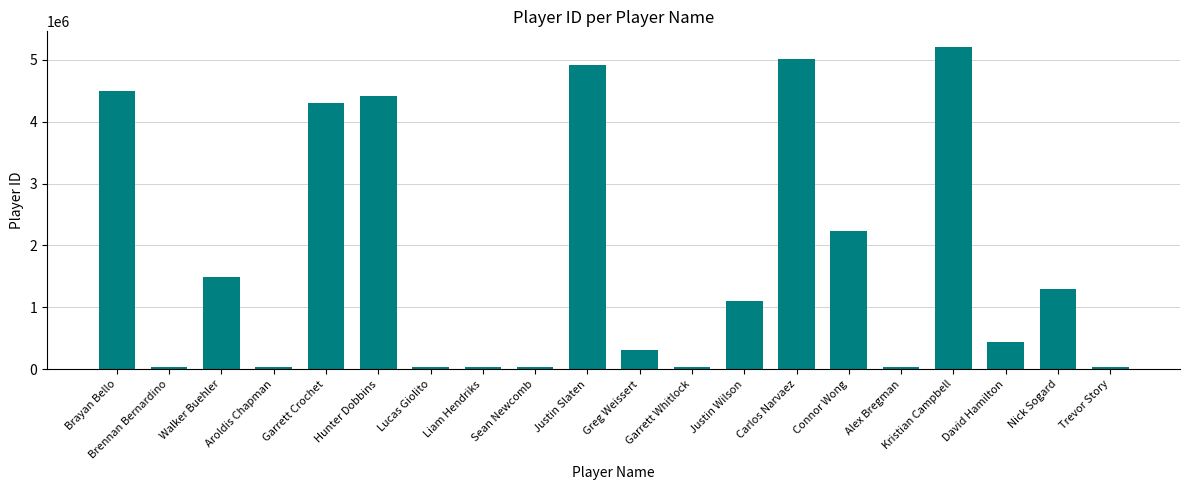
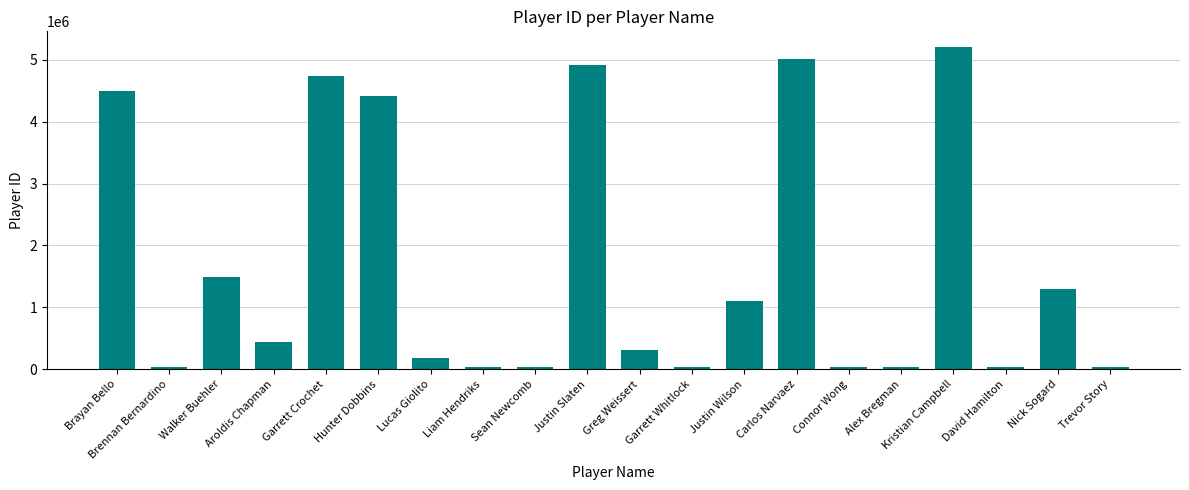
  {
    "Brayan Bello": 4500000,
    "Walker Buehler": 1500000,
-   "Aroldis Chapman": 0,
-   "Garrett Crochet": 4300000,
+   "Aroldis Chapman": 400000,
+   "Garrett Crochet": 4700000,
    "Hunter Dobbins": 4400000,
-   "Lucas Giolito": 0,
+   "Lucas Giolito": 200000,
    "Justin Slaten": 4900000,
    "Greg Weissert": 300000,
    "Justin Wilson": 1100000,
    "Carlos Narvaez": 5000000,
-   "Connor Wong": 2200000,
+   "Connor Wong": 0,
    "Kristian Campbell": 5200000,
-   "David Hamilton": 400000,
+   "David Hamilton": 0,
    "Nick Sogard": 1300000
  }
